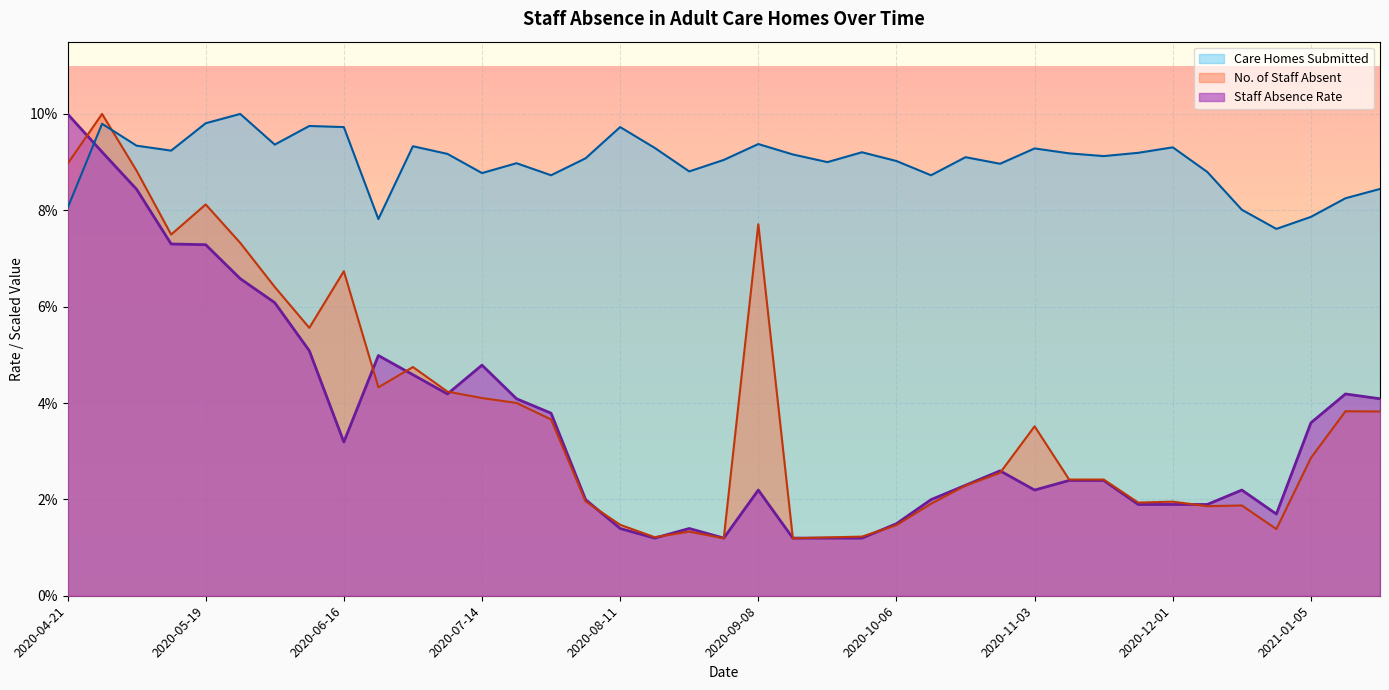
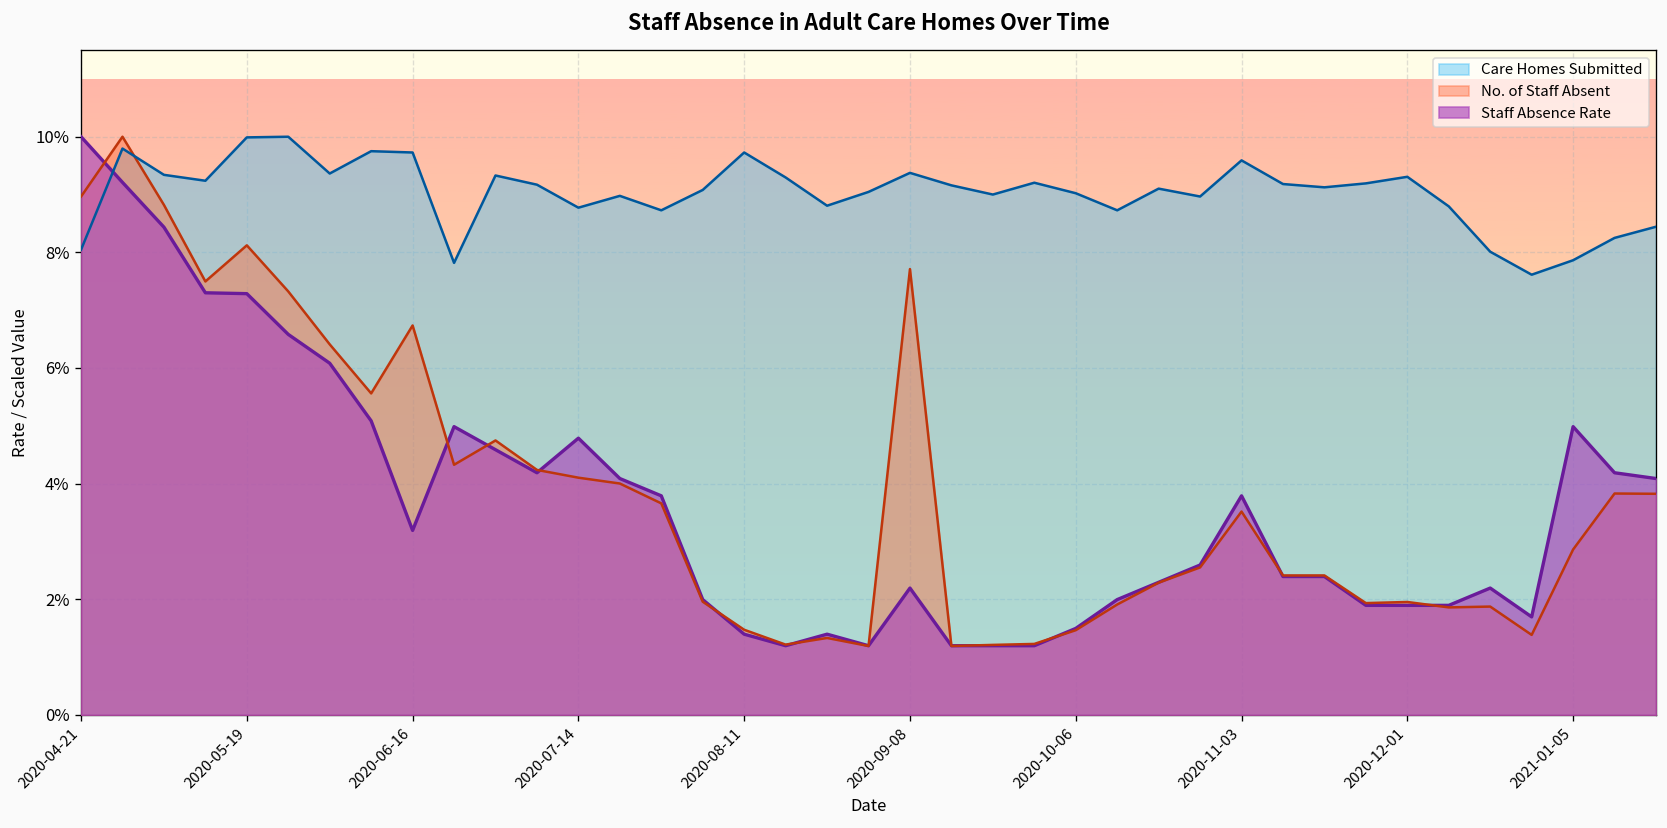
  {
    "Care Homes Submitted": {
      "2020-04-21": "8.1%",
-     "2020-05-19": "9.8%",
+     "2020-05-19": "10.0%",
      "2020-06-16": "9.8%",
      "2020-07-14": "8.8%",
      "2020-08-11": "9.8%",
      "2020-09-08": "9.4%",
      "2020-10-06": "9.0%",
-     "2020-11-03": "9.3%",
+     "2020-11-03": "9.6%",
      "2020-12-01": "9.3%",
      "2021-01-05": "7.9%"
    },
    "No. of Staff Absent": {
      "2020-04-21": "9.0%",
      "2020-05-19": "8.1%",
      "2020-06-16": "6.8%",
      "2020-07-14": "4.1%",
      "2020-08-11": "1.5%",
      "2020-09-08": "7.7%",
      "2020-11-03": "3.5%",
      "2020-12-01": "2.0%",
      "2021-01-05": "2.9%"
    },
    "Staff Absence Rate": {
      "2020-04-21": "10.0%",
      "2020-05-19": "7.3%",
      "2020-06-16": "3.2%",
      "2020-07-14": "4.8%",
      "2020-08-11": "1.4%",
      "2020-09-08": "2.2%",
-     "2020-11-03": "2.2%",
+     "2020-11-03": "3.8%",
      "2020-12-01": "1.9%",
-     "2021-01-05": "3.6%"
+     "2021-01-05": "5.0%"
    }
  }
